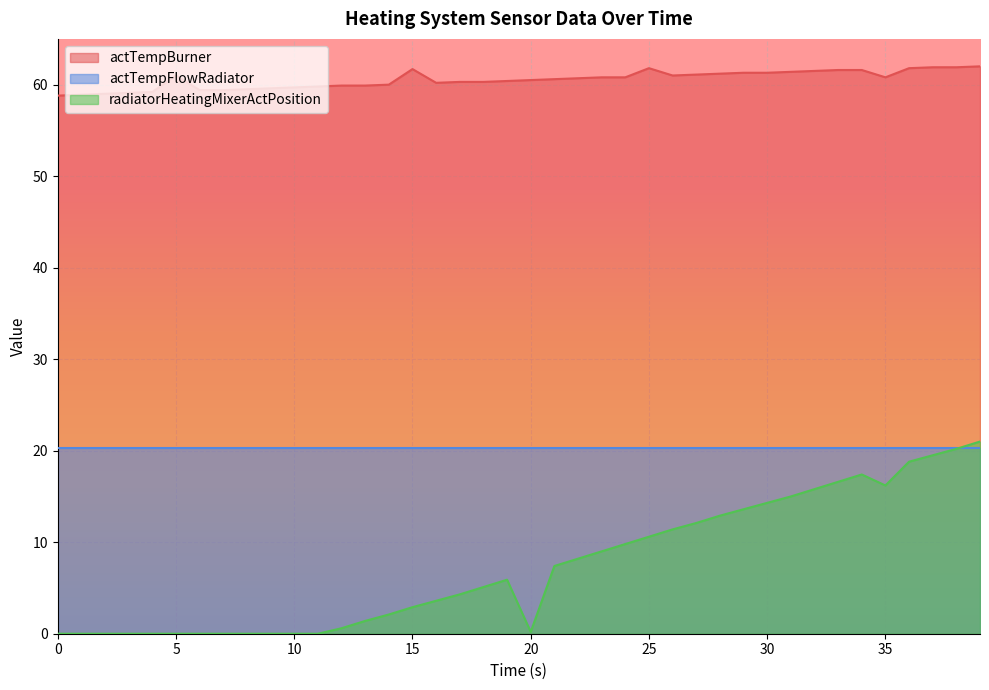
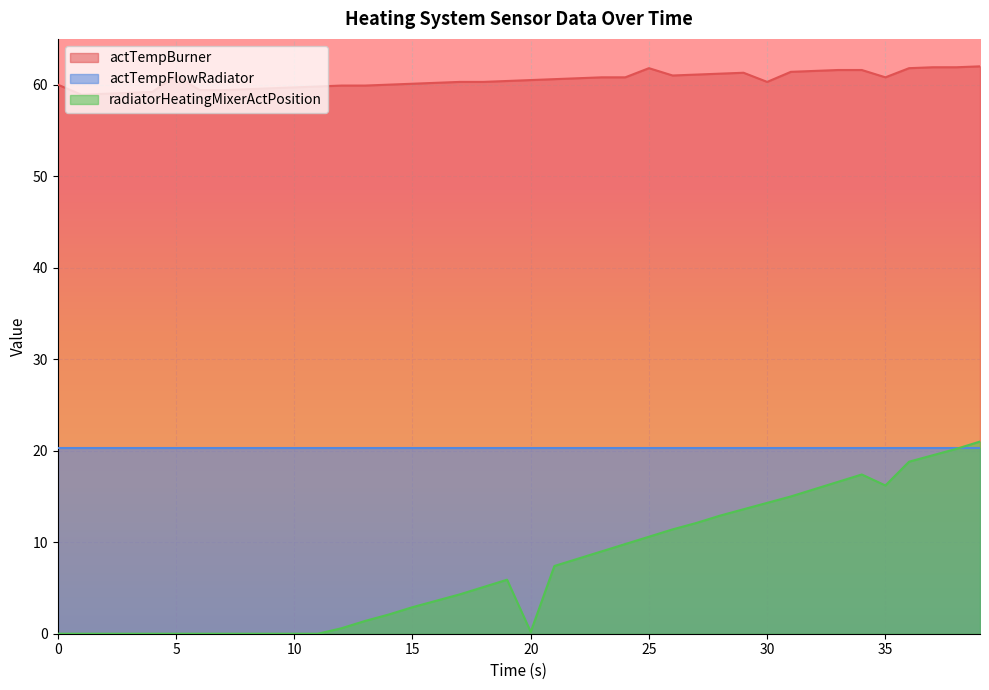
  {
    "actTempBurner": {
-     "0": 59,
-     "15": 62,
+     "0": 60,
+     "15": 60,
      "20": 61,
      "25": 62,
-     "30": 61,
+     "30": 60,
      "35": 61
    },
    "actTempFlowRadiator": {
      "0": 20,
      "5": 20,
      "10": 20,
      "15": 20,
      "20": 20,
      "25": 20,
      "30": 20,
      "35": 20
    },
    "radiatorHeatingMixerActPosition": {
      "0": 0,
      "5": 0,
      "10": 0,
      "15": 3,
      "20": 0,
      "25": 11,
      "30": 14,
      "35": 16
    }
  }
